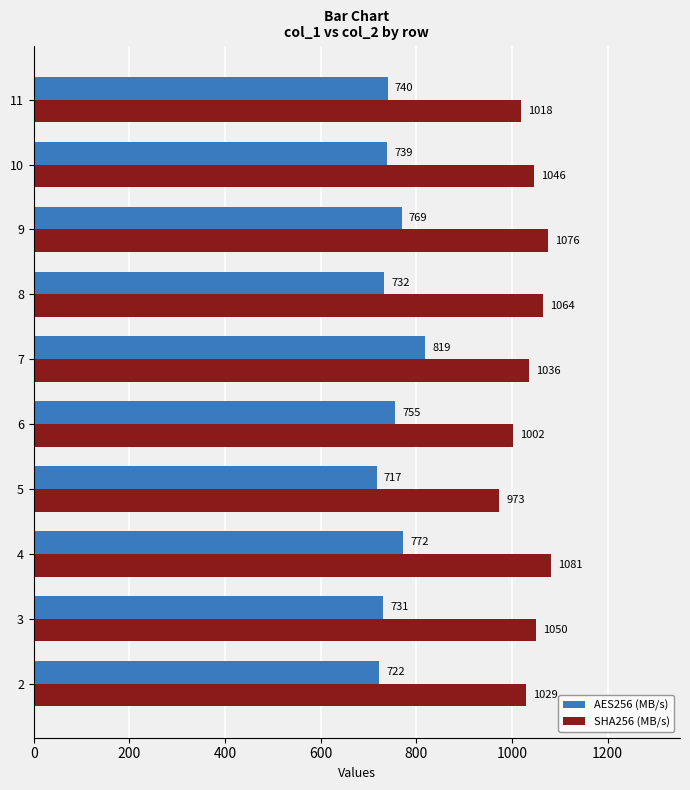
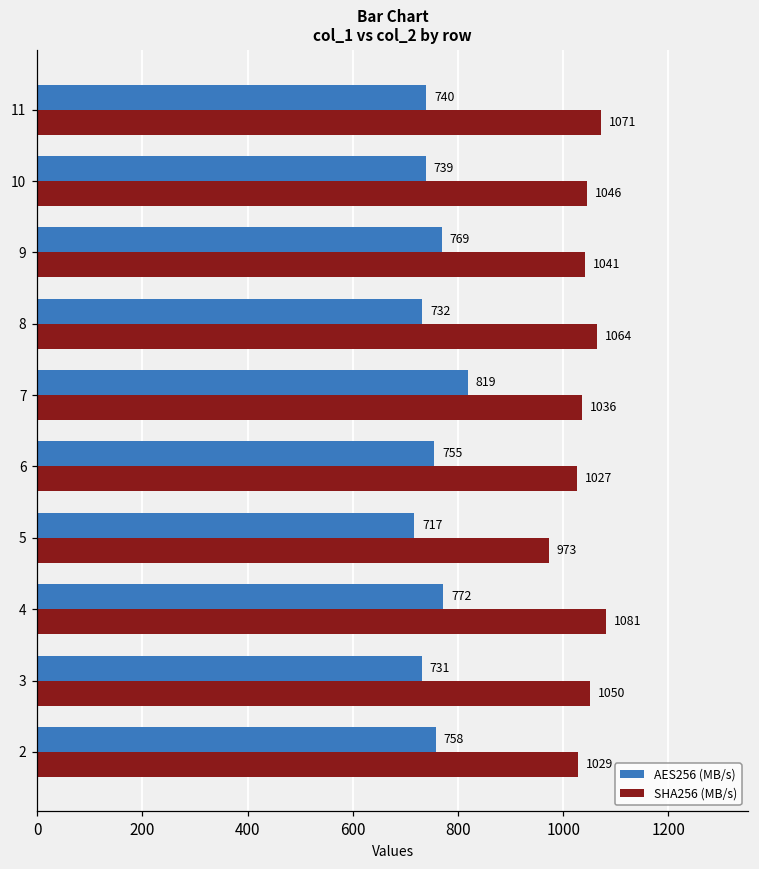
  {
    "AES256 (MB/s)": {
      "11": 740,
      "10": 739,
      "9": 769,
      "8": 732,
      "7": 819,
      "6": 755,
      "5": 717,
      "4": 772,
      "3": 731,
-     "2": 722
+     "2": 758
    },
    "SHA256 (MB/s)": {
-     "11": 1018,
+     "11": 1071,
      "10": 1046,
-     "9": 1076,
+     "9": 1041,
      "8": 1064,
      "7": 1036,
-     "6": 1002,
+     "6": 1027,
      "5": 973,
      "4": 1081,
      "3": 1050,
      "2": 1029
    }
  }
